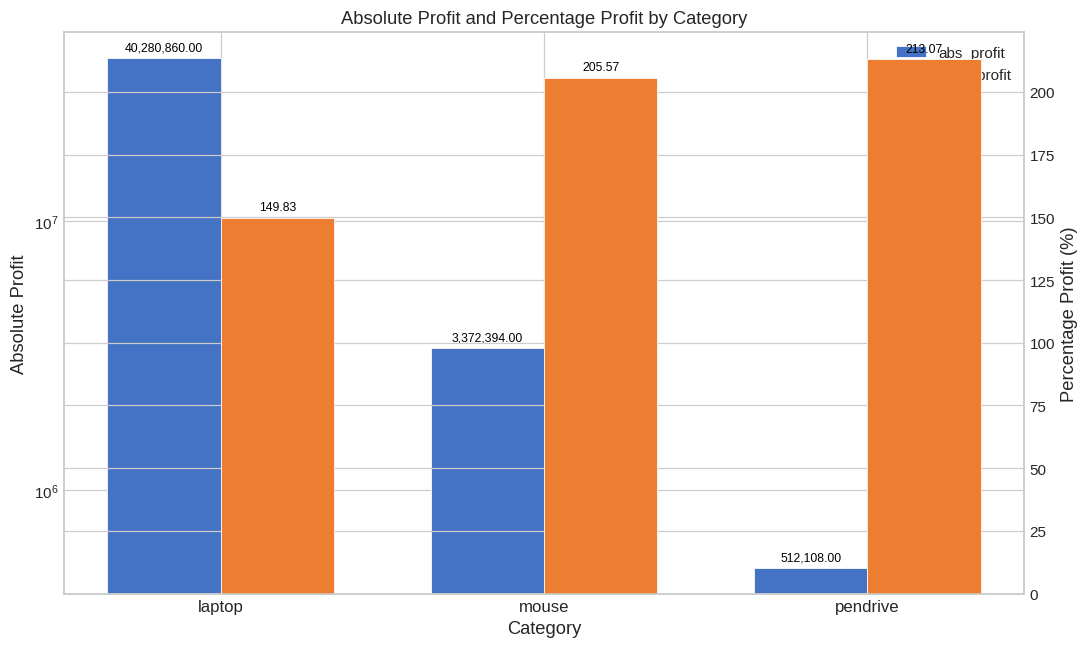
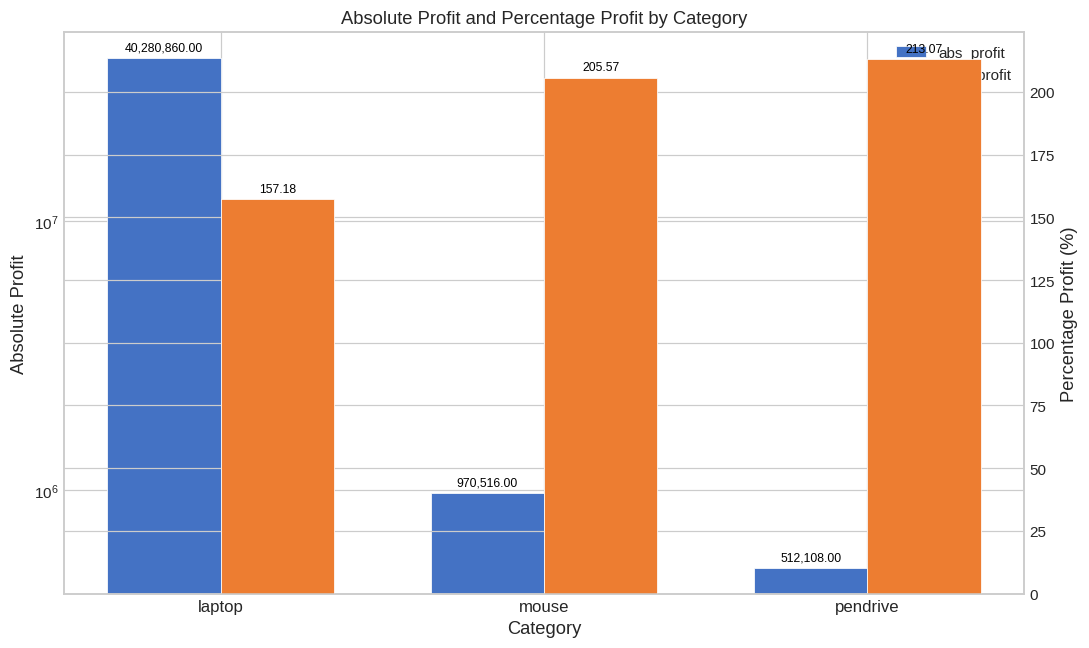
  {
    "abs_profit": {
      "laptop": "40,280,860.00",
-     "mouse": "3,372,394.00",
+     "mouse": "970,516.00",
      "pendrive": "512,108.00"
    },
    "perc_profit": {
-     "laptop": "149.83",
+     "laptop": "157.18",
      "mouse": "205.57",
      "pendrive": "213.07"
    }
  }
